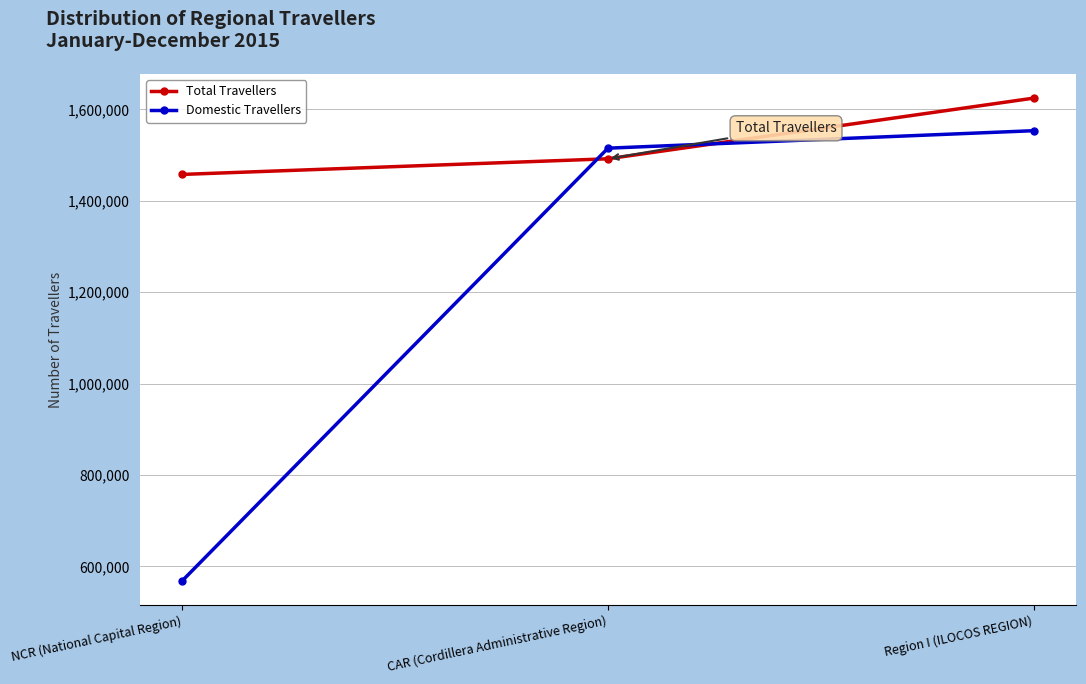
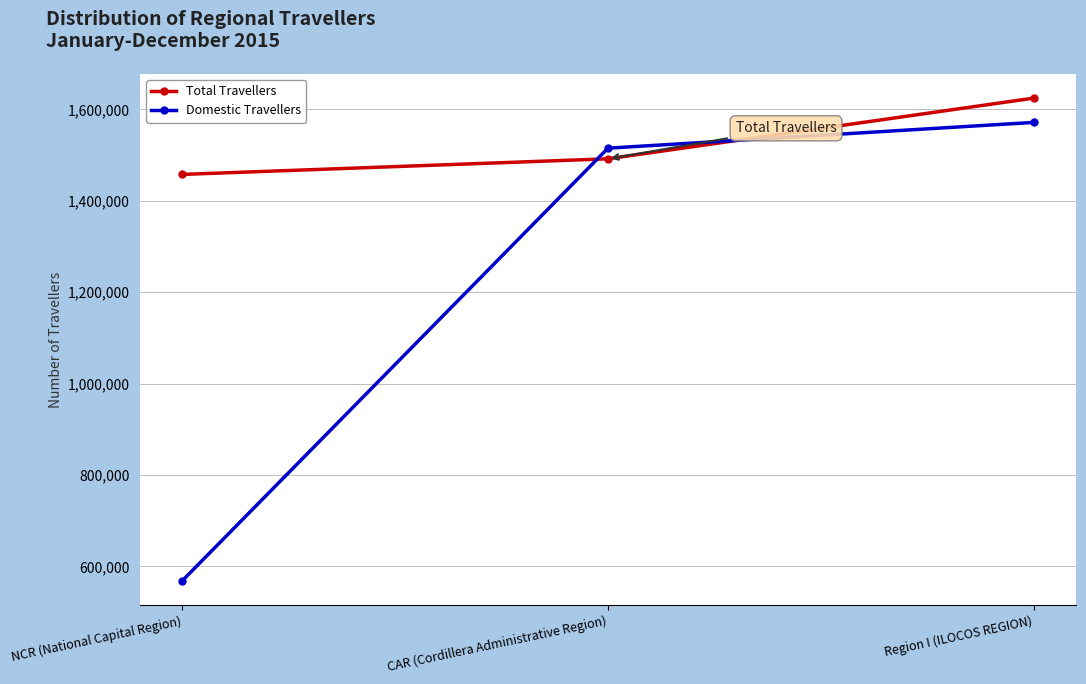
  {
    "Total Travellers": {
      "NCR (National Capital Region)": "1,460,000",
      "CAR (Cordillera Administrative Region)": "1,490,000",
      "Region I (ILOCOS REGION)": "1,620,000"
    },
    "Domestic Travellers": {
      "NCR (National Capital Region)": "570,000",
      "CAR (Cordillera Administrative Region)": "1,520,000",
-     "Region I (ILOCOS REGION)": "1,550,000"
+     "Region I (ILOCOS REGION)": "1,570,000"
    }
  }
